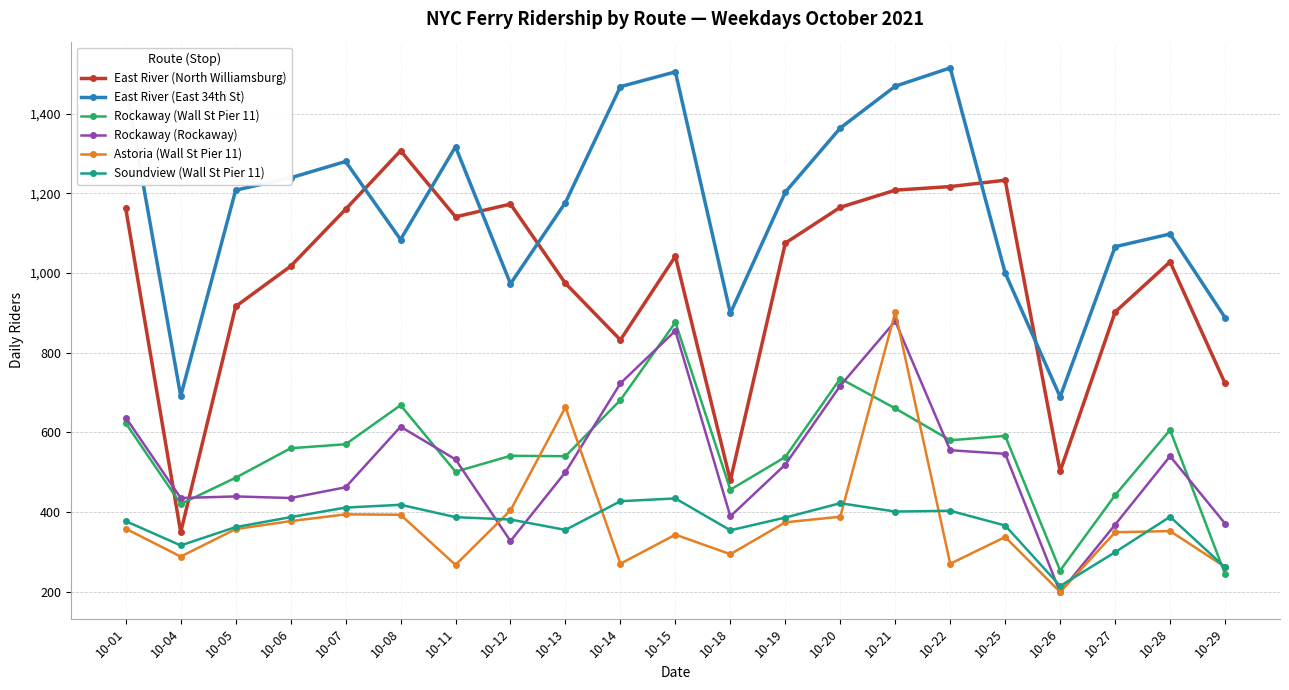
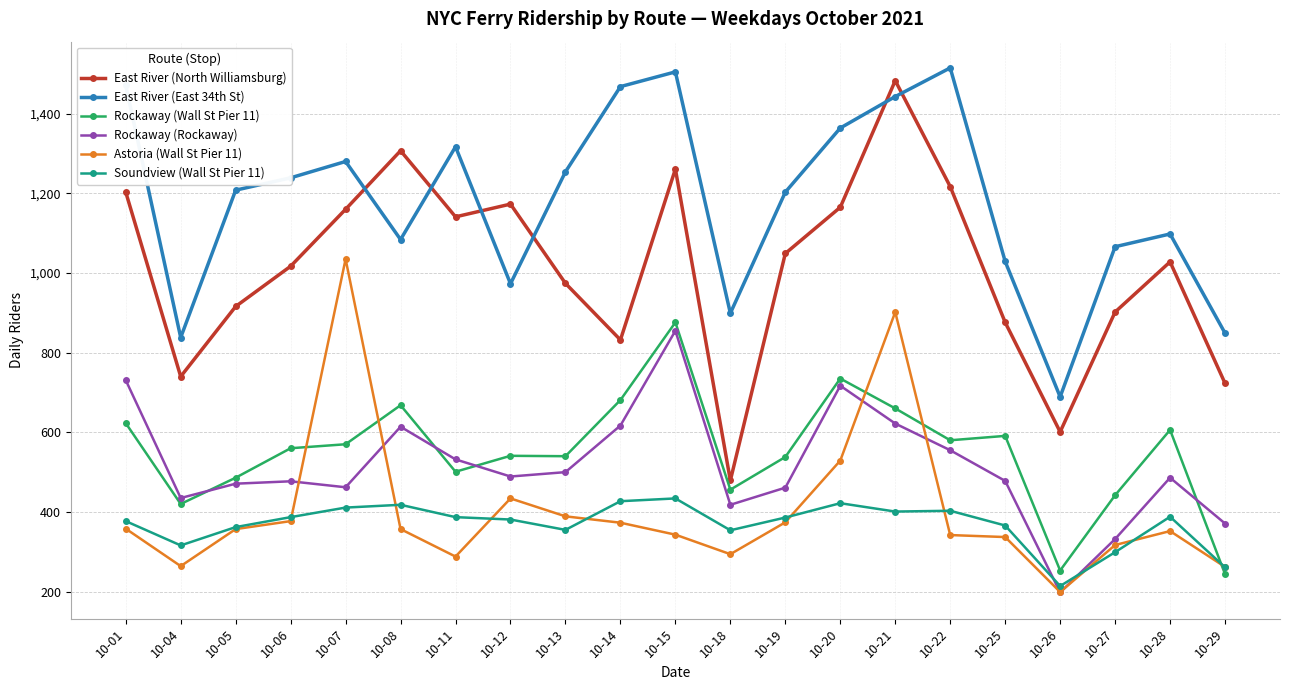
  {
    "East River (North Williamsburg)": {
-     "10-01": "1,160",
-     "10-04": "350",
+     "10-01": "1,200",
+     "10-04": "740",
      "10-05": "920",
      "10-06": "1,020",
      "10-07": "1,160",
      "10-08": "1,310",
      "10-11": "1,140",
      "10-12": "1,170",
      "10-13": "970",
      "10-14": "830",
-     "10-15": "1,040",
+     "10-15": "1,260",
      "10-18": "480",
-     "10-19": "1,080",
+     "10-19": "1,050",
      "10-20": "1,170",
-     "10-21": "1,210",
+     "10-21": "1,480",
      "10-22": "1,220",
-     "10-25": "1,230",
-     "10-26": "500",
+     "10-25": "880",
+     "10-26": "600",
      "10-27": "900",
      "10-28": "1,030",
      "10-29": "720"
    },
    "East River (East 34th St)": {
-     "10-04": "690",
+     "10-04": "840",
      "10-05": "1,210",
      "10-07": "1,280",
      "10-08": "1,080",
      "10-11": "1,320",
      "10-12": "970",
-     "10-13": "1,180",
+     "10-13": "1,250",
      "10-14": "1,470",
      "10-15": "1,510",
      "10-18": "900",
      "10-19": "1,200",
      "10-20": "1,360",
-     "10-21": "1,470",
+     "10-21": "1,440",
      "10-22": "1,520",
-     "10-25": "1,000",
+     "10-25": "1,030",
      "10-26": "690",
      "10-27": "1,070",
      "10-28": "1,100",
-     "10-29": "890"
+     "10-29": "850"
    },
    "Rockaway (Rockaway)": {
-     "10-01": "640",
+     "10-01": "730",
      "10-04": "440",
-     "10-05": "440",
-     "10-06": "440",
+     "10-05": "470",
+     "10-06": "480",
      "10-07": "460",
      "10-08": "610",
      "10-11": "530",
-     "10-12": "330",
+     "10-12": "490",
      "10-13": "500",
-     "10-14": "720",
+     "10-14": "620",
      "10-15": "860",
-     "10-18": "390",
-     "10-19": "520",
+     "10-18": "420",
+     "10-19": "460",
      "10-20": "720",
-     "10-21": "880",
+     "10-21": "620",
      "10-22": "560",
-     "10-25": "550",
-     "10-27": "370",
-     "10-28": "540",
+     "10-25": "480",
+     "10-27": "330",
+     "10-28": "490",
      "10-29": "370"
    },
    "Astoria (Wall St Pier 11)": {
      "10-01": "360",
-     "10-04": "290",
+     "10-04": "260",
      "10-06": "380",
-     "10-07": "390",
-     "10-08": "390",
-     "10-11": "270",
-     "10-12": "400",
-     "10-13": "660",
-     "10-14": "270",
+     "10-07": "1,040",
+     "10-08": "360",
+     "10-11": "290",
+     "10-12": "430",
+     "10-13": "390",
+     "10-14": "370",
      "10-15": "340",
      "10-18": "290",
      "10-19": "370",
-     "10-20": "390",
+     "10-20": "530",
      "10-21": "900",
-     "10-22": "270",
+     "10-22": "340",
      "10-25": "340",
-     "10-27": "350",
+     "10-27": "320",
      "10-28": "350"
    }
  }
